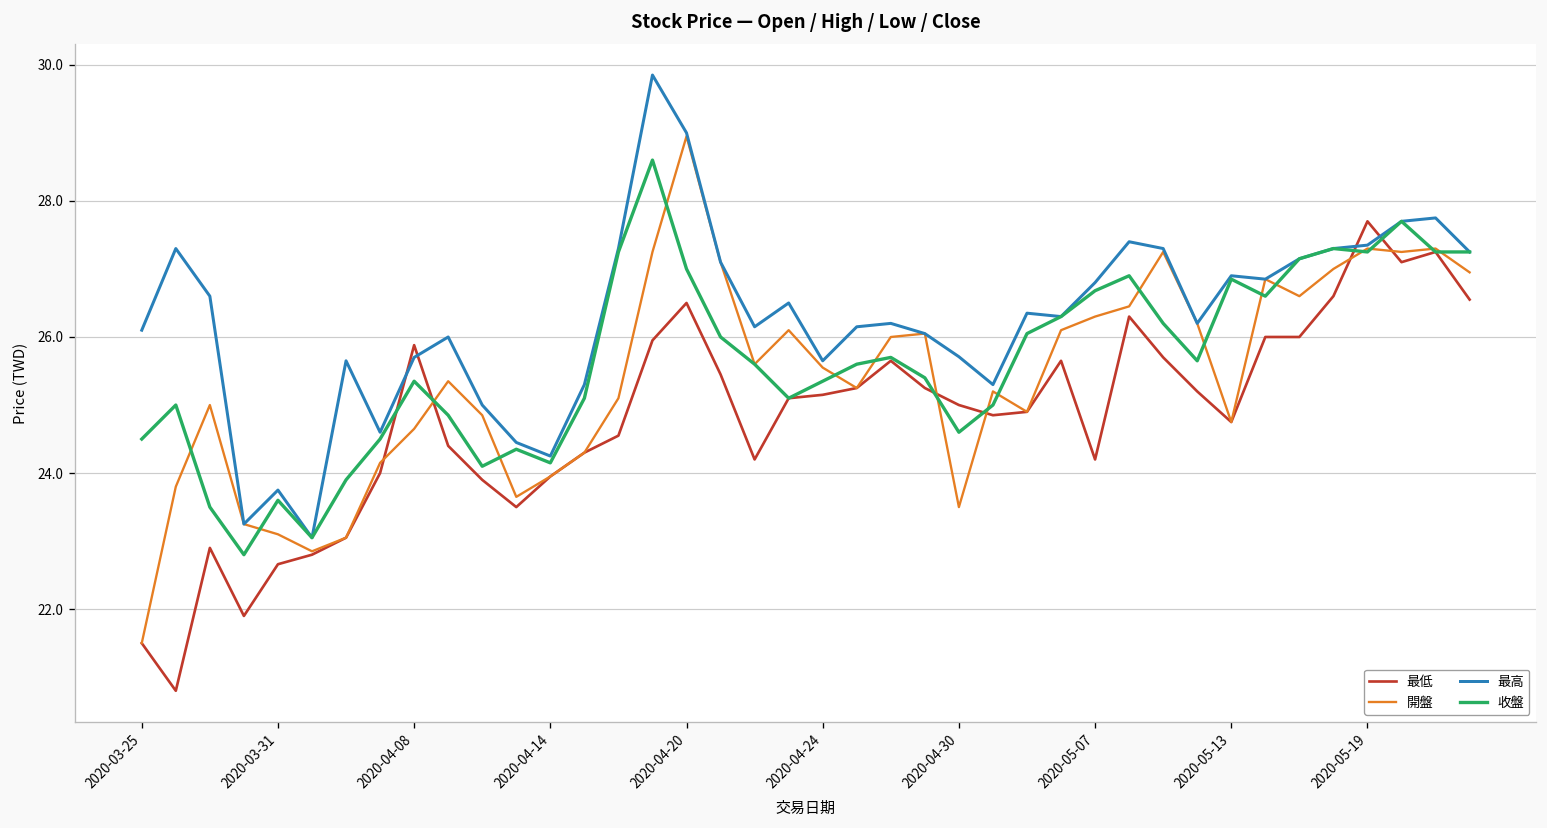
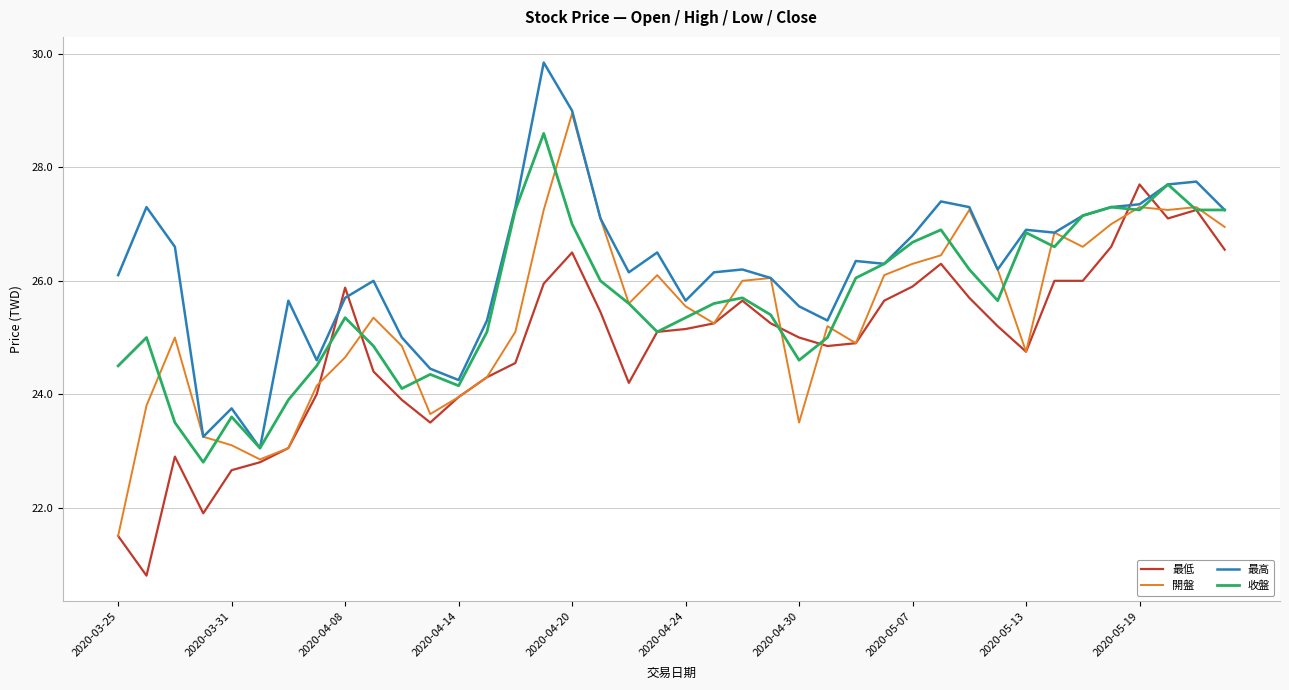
  {
    "最低": {
      "2020-03-31": 22.7,
      "2020-04-08": 25.9,
      "2020-04-20": 26.5,
      "2020-04-24": 25.2,
      "2020-04-30": 25.0,
-     "2020-05-07": 24.2,
+     "2020-05-07": 25.9,
      "2020-05-19": 27.7
    },
    "開盤": {
      "2020-03-31": 23.1,
      "2020-04-08": 24.7,
      "2020-04-20": 29.0,
      "2020-04-24": 25.6,
      "2020-04-30": 23.5,
      "2020-05-07": 26.3,
      "2020-05-19": 27.3
    },
    "最高": {
      "2020-03-25": 26.1,
      "2020-03-31": 23.8,
      "2020-04-08": 25.7,
      "2020-04-14": 24.3,
      "2020-04-20": 29.0,
      "2020-04-24": 25.7,
-     "2020-04-30": 25.7,
+     "2020-04-30": 25.6,
      "2020-05-07": 26.8,
      "2020-05-13": 26.9,
      "2020-05-19": 27.4
    },
    "收盤": {
      "2020-03-25": 24.5,
      "2020-03-31": 23.6,
      "2020-04-08": 25.4,
      "2020-04-14": 24.2,
      "2020-04-20": 27.0,
      "2020-04-24": 25.4,
      "2020-04-30": 24.6,
      "2020-05-07": 26.7,
      "2020-05-13": 26.9,
      "2020-05-19": 27.3
    }
  }
